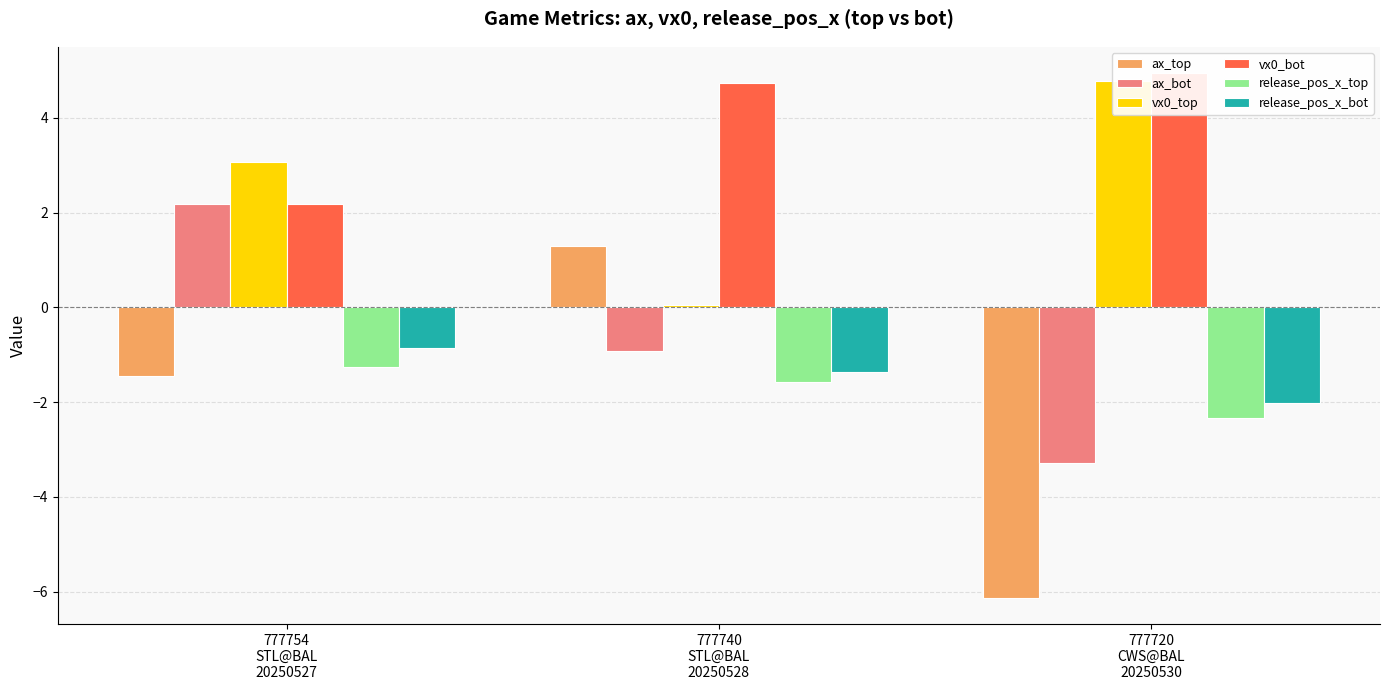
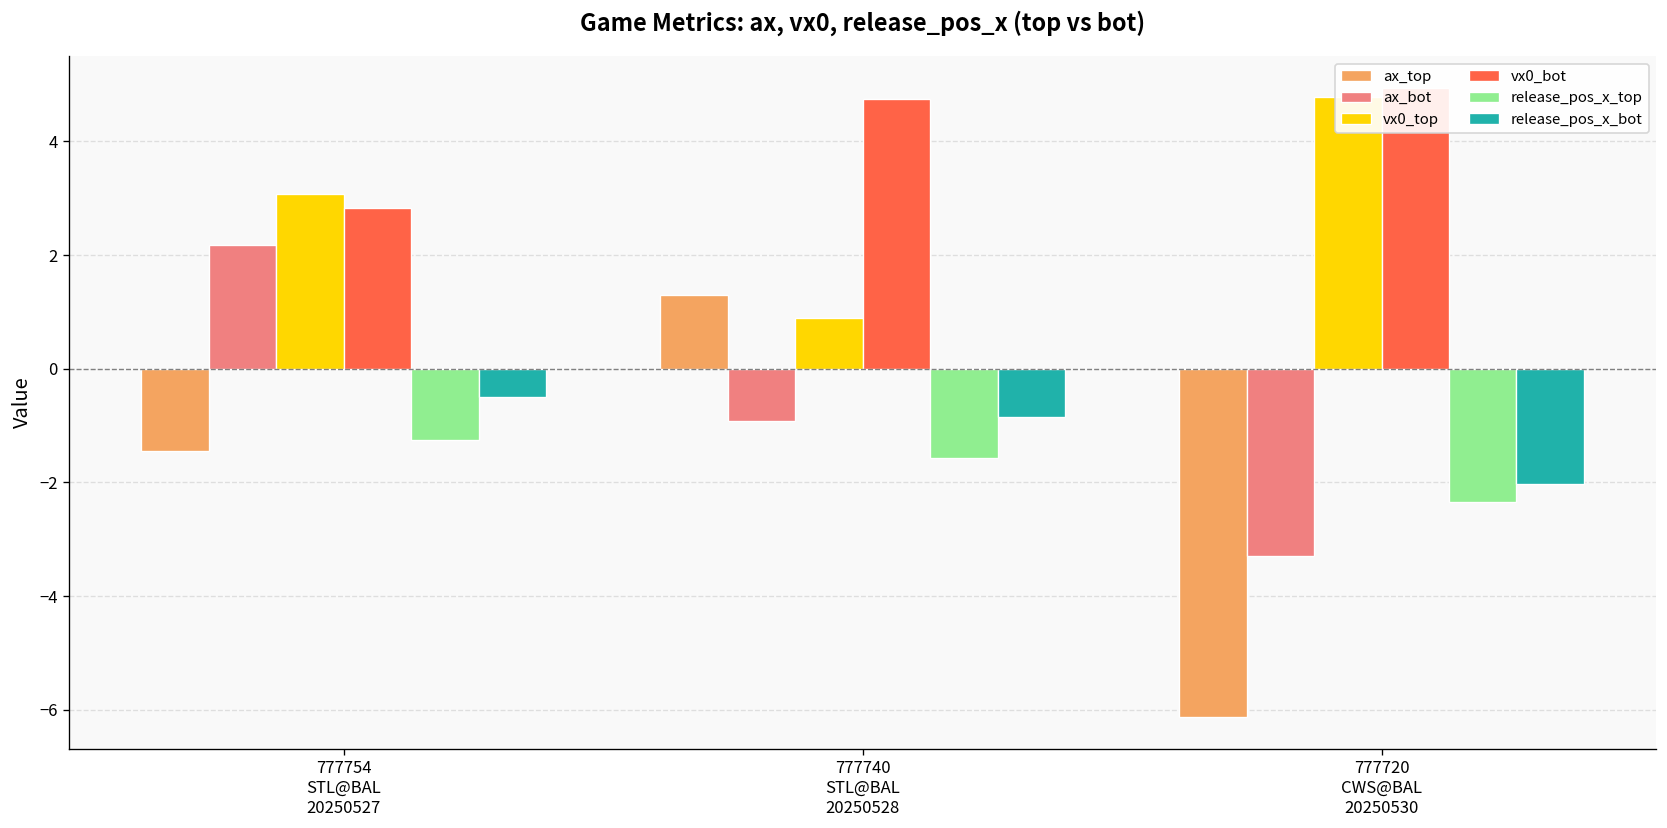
  {
    "vx0_top": {
      "777754 STL@BAL 20250527": 3.1,
-     "777740 STL@BAL 20250528": 0.0
+     "777740 STL@BAL 20250528": 0.9
    },
    "vx0_bot": {
-     "777754 STL@BAL 20250527": 2.2,
+     "777754 STL@BAL 20250527": 2.8,
      "777740 STL@BAL 20250528": 4.7
    },
    "release_pos_x_top": {
      "777754 STL@BAL 20250527": -1.3,
      "777740 STL@BAL 20250528": -1.6,
      "777720 CWS@BAL 20250530": -2.3
    },
    "release_pos_x_bot": {
-     "777754 STL@BAL 20250527": -0.9,
-     "777740 STL@BAL 20250528": -1.4,
+     "777754 STL@BAL 20250527": -0.5,
+     "777740 STL@BAL 20250528": -0.9,
      "777720 CWS@BAL 20250530": -2.0
    }
  }
